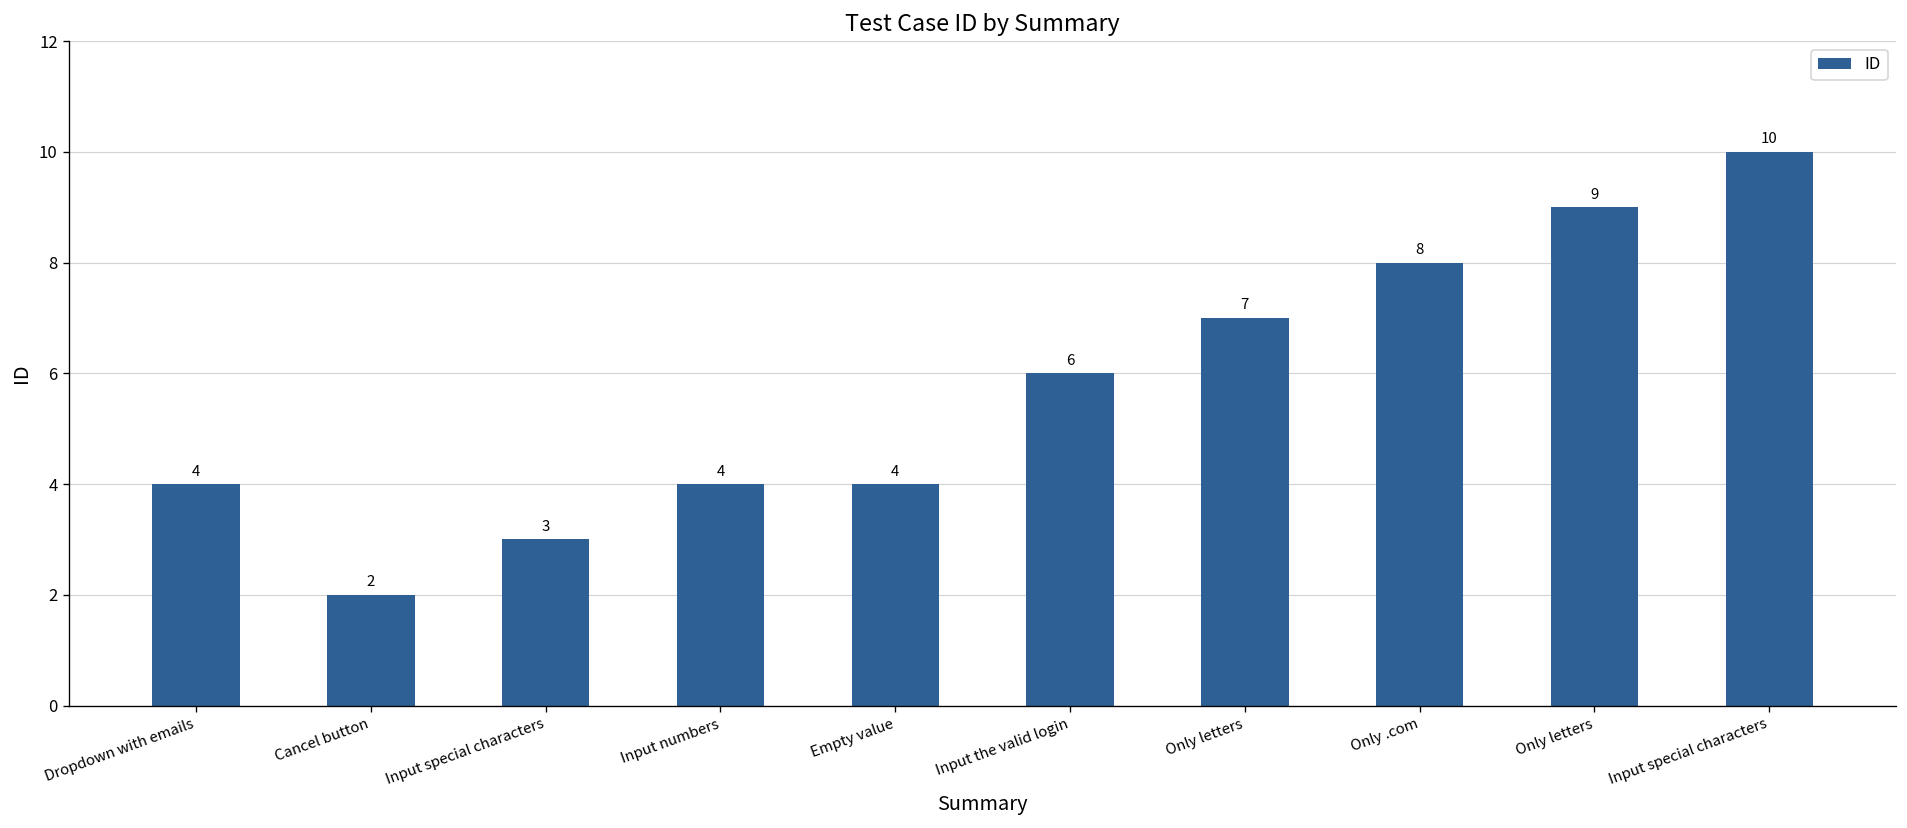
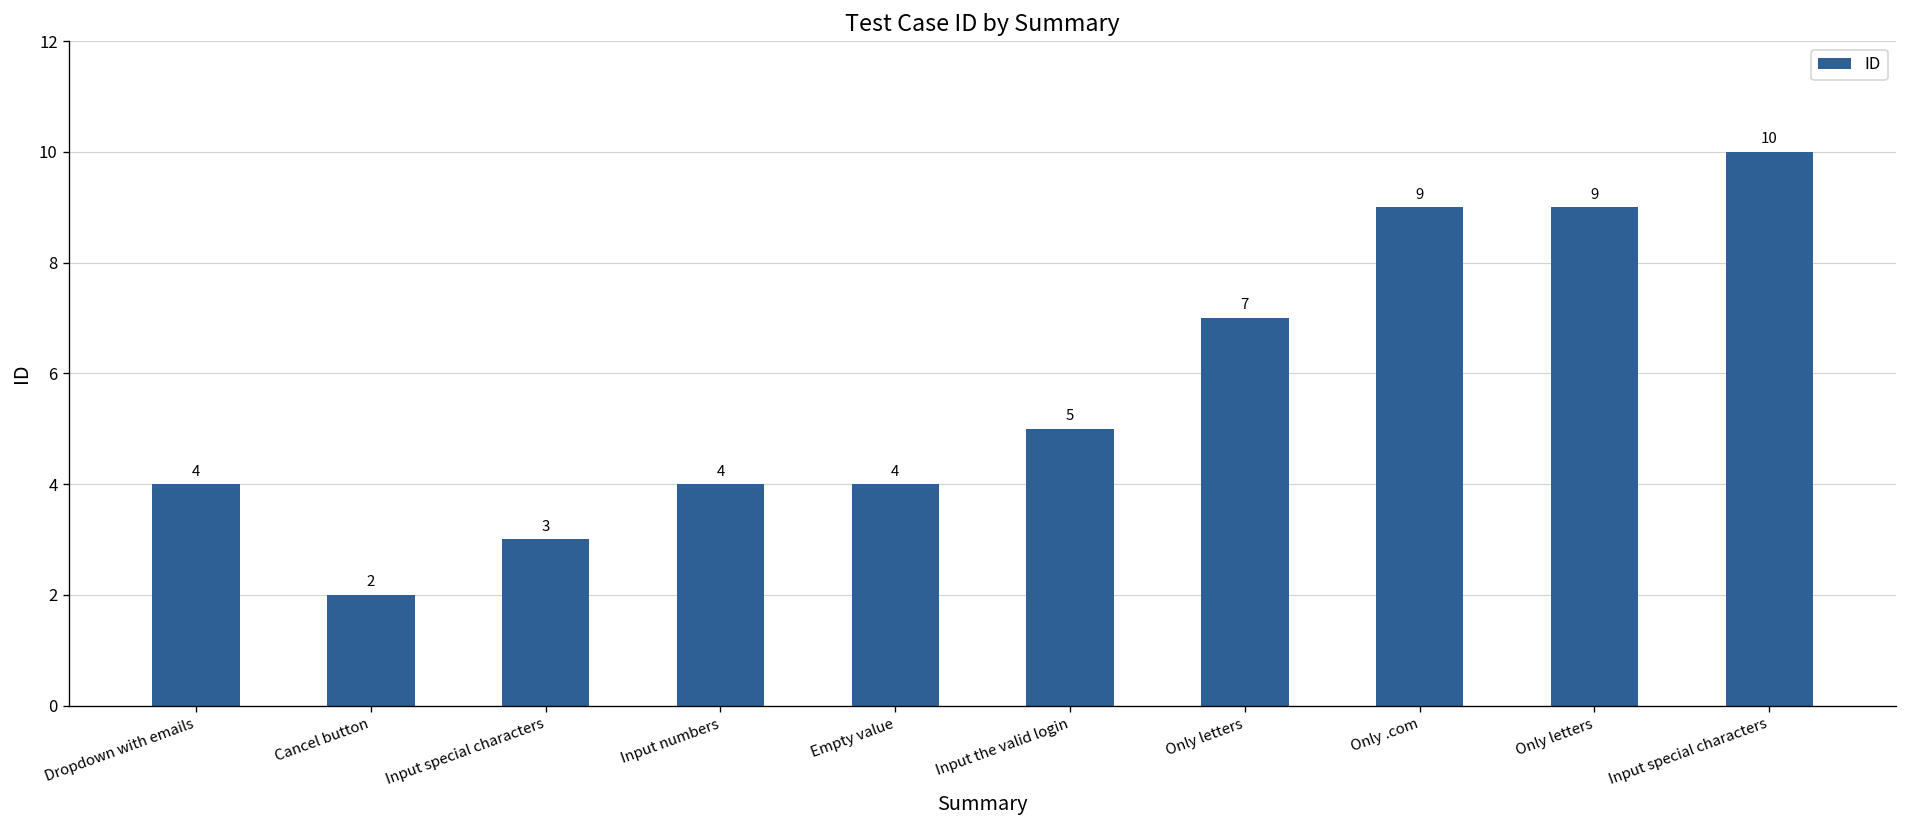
  {
    "Dropdown with emails": 4,
    "Cancel button": 2,
    "Input numbers": 4,
    "Empty value": 4,
-   "Input the valid login": 6,
-   "Only .com": 8
+   "Input the valid login": 5,
+   "Only .com": 9
  }
